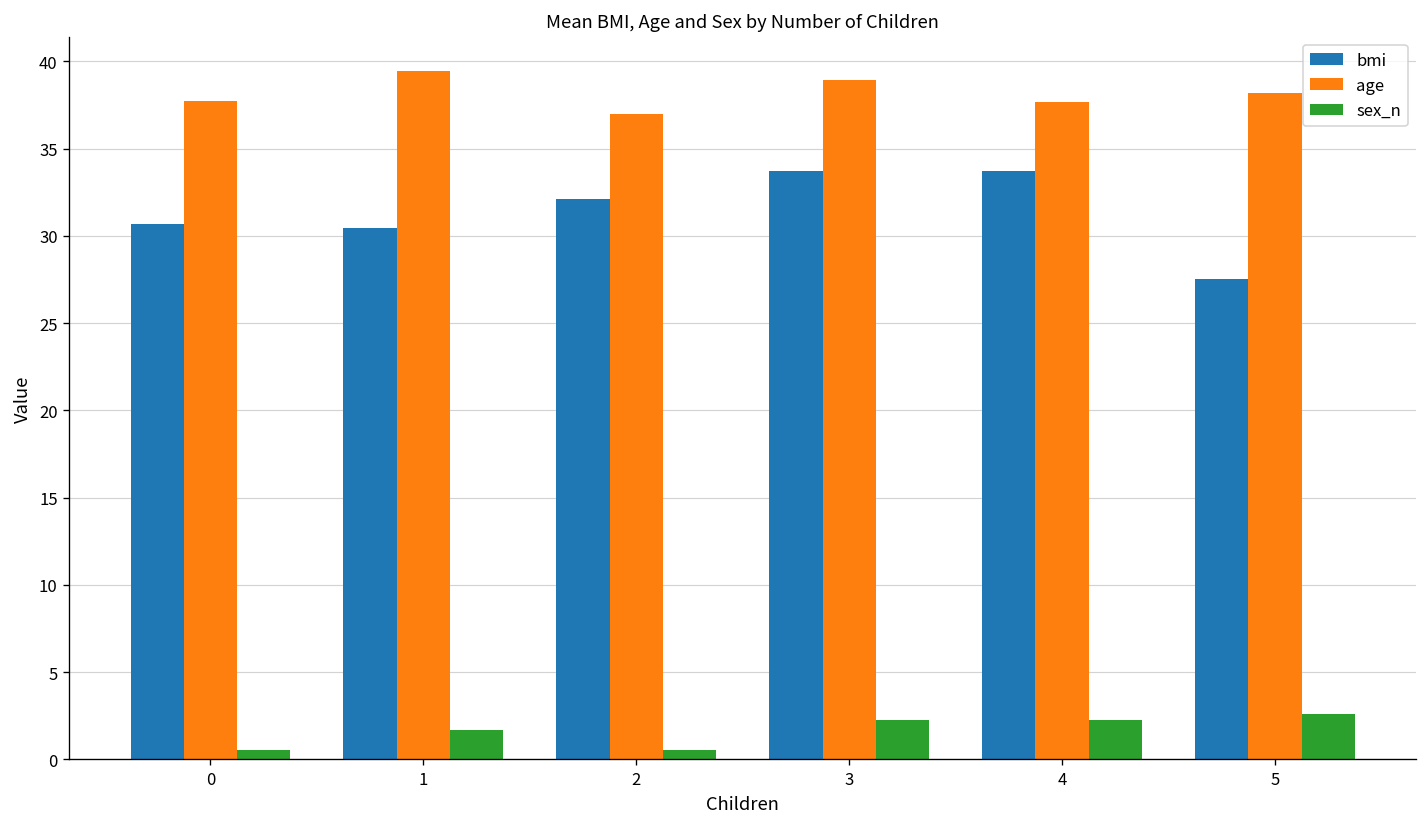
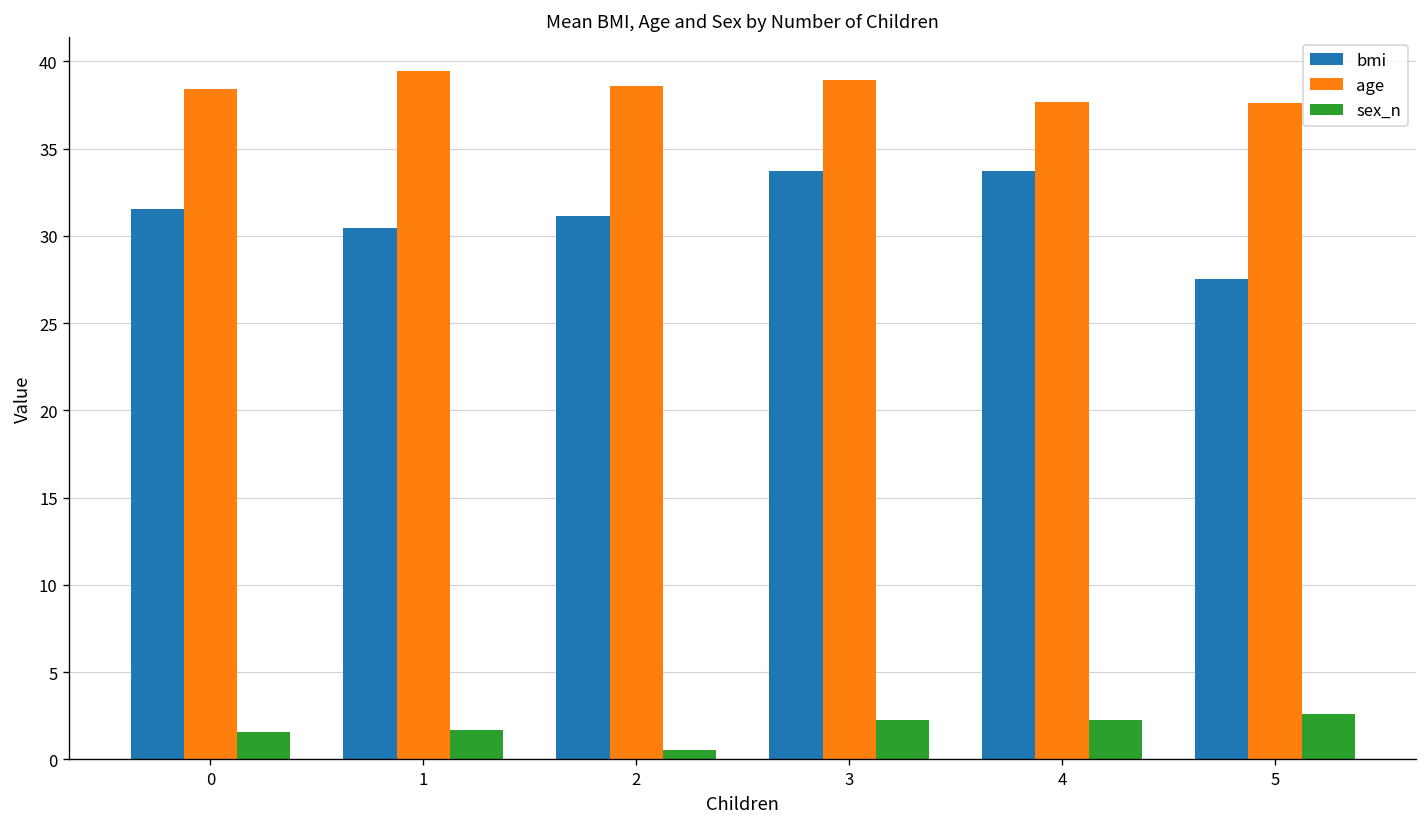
  {
    "bmi": {
-     "0": 30.7,
+     "0": 31.5,
      "1": 30.4,
-     "2": 32.1,
+     "2": 31.2,
      "3": 33.7,
      "4": 33.7,
      "5": 27.5
    },
    "age": {
-     "0": 37.8,
+     "0": 38.4,
      "1": 39.5,
-     "2": 37.0,
+     "2": 38.6,
      "3": 39.0,
      "4": 37.7,
-     "5": 38.2
+     "5": 37.6
    },
    "sex_n": {
-     "0": 0.5,
+     "0": 1.6,
      "1": 1.7,
      "2": 0.5,
      "3": 2.3,
      "4": 2.3,
      "5": 2.6
    }
  }
